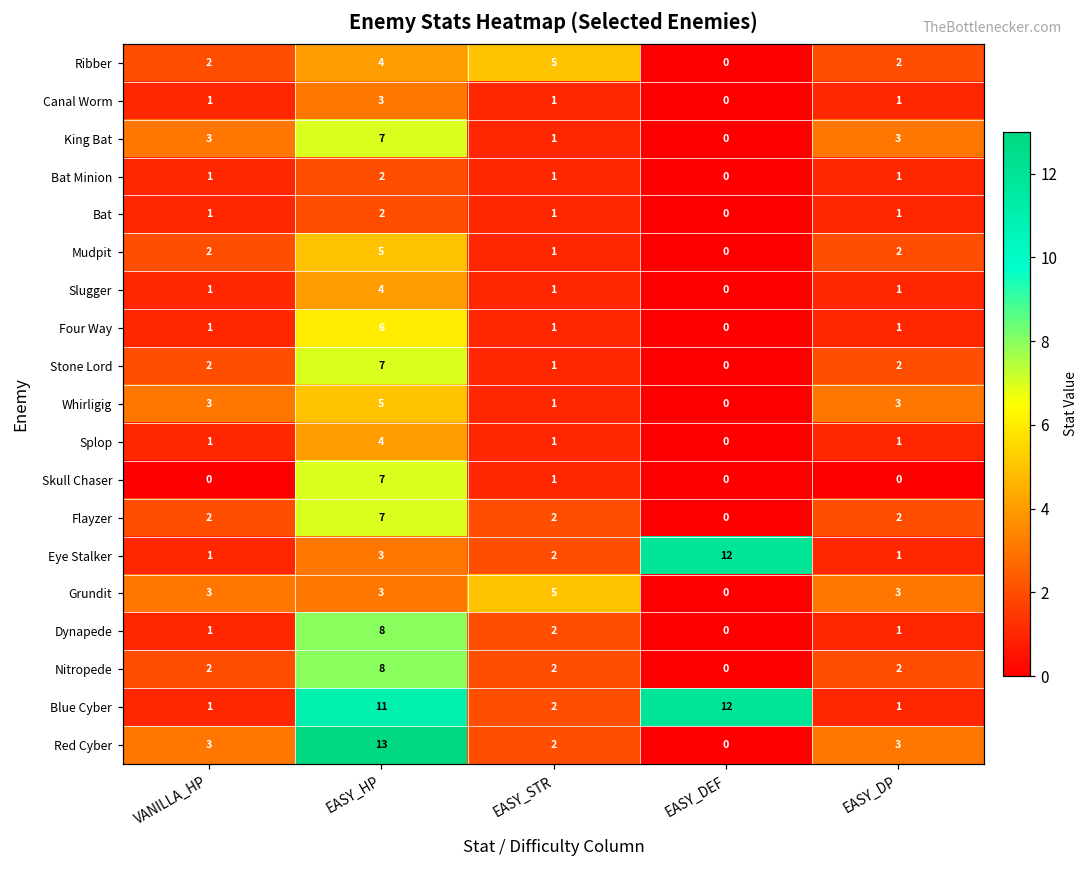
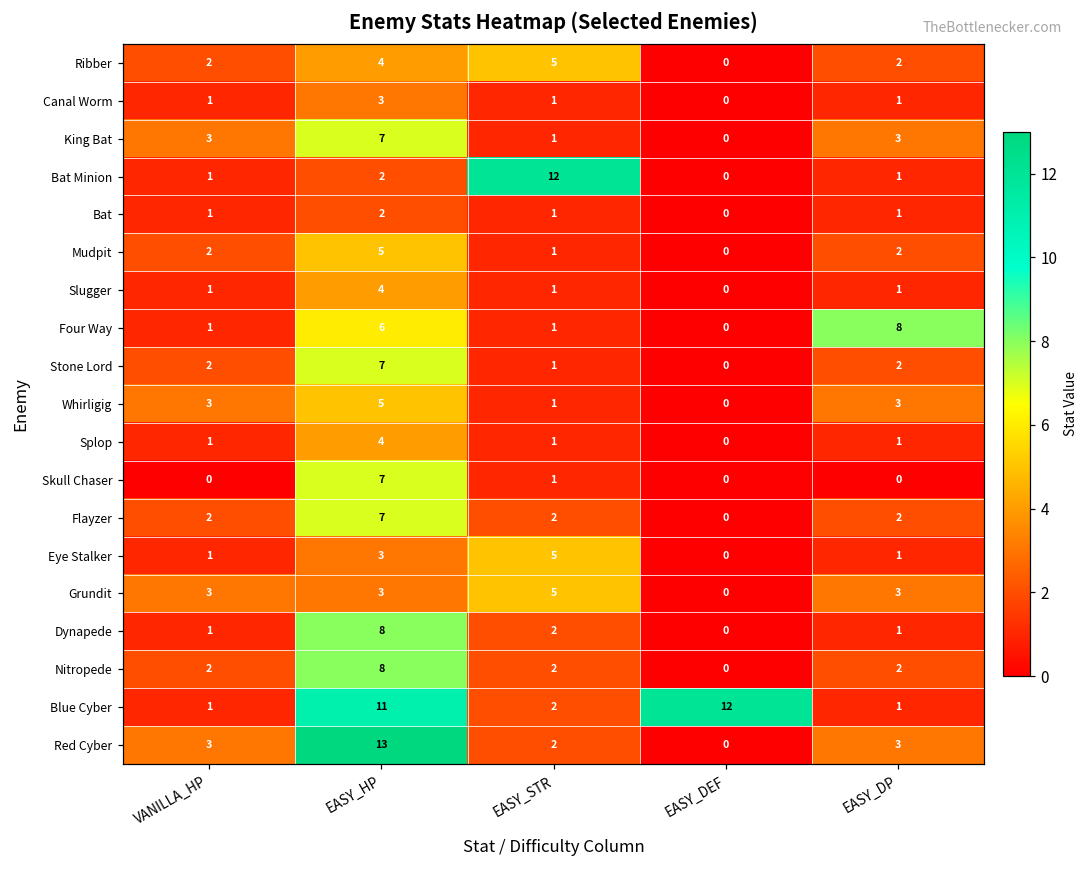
  {
    "Ribber": {
      "VANILLA_HP": 2,
      "EASY_HP": 4,
      "EASY_STR": 5,
      "EASY_DEF": 0,
      "EASY_DP": 2
    },
    "Canal Worm": {
      "VANILLA_HP": 1,
      "EASY_HP": 3,
      "EASY_STR": 1,
      "EASY_DEF": 0,
      "EASY_DP": 1
    },
    "King Bat": {
      "VANILLA_HP": 3,
      "EASY_HP": 7,
      "EASY_STR": 1,
      "EASY_DEF": 0,
      "EASY_DP": 3
    },
    "Bat Minion": {
      "VANILLA_HP": 1,
      "EASY_HP": 2,
-     "EASY_STR": 1,
+     "EASY_STR": 12,
      "EASY_DEF": 0,
      "EASY_DP": 1
    },
    "Bat": {
      "VANILLA_HP": 1,
      "EASY_HP": 2,
      "EASY_STR": 1,
      "EASY_DEF": 0,
      "EASY_DP": 1
    },
    "Mudpit": {
      "VANILLA_HP": 2,
      "EASY_HP": 5,
      "EASY_STR": 1,
      "EASY_DEF": 0,
      "EASY_DP": 2
    },
    "Slugger": {
      "VANILLA_HP": 1,
      "EASY_HP": 4,
      "EASY_STR": 1,
      "EASY_DEF": 0,
      "EASY_DP": 1
    },
    "Four Way": {
      "VANILLA_HP": 1,
      "EASY_HP": 6,
      "EASY_STR": 1,
      "EASY_DEF": 0,
-     "EASY_DP": 1
+     "EASY_DP": 8
    },
    "Stone Lord": {
      "VANILLA_HP": 2,
      "EASY_HP": 7,
      "EASY_STR": 1,
      "EASY_DEF": 0,
      "EASY_DP": 2
    },
    "Whirligig": {
      "VANILLA_HP": 3,
      "EASY_HP": 5,
      "EASY_STR": 1,
      "EASY_DEF": 0,
      "EASY_DP": 3
    },
    "Splop": {
      "VANILLA_HP": 1,
      "EASY_HP": 4,
      "EASY_STR": 1,
      "EASY_DEF": 0,
      "EASY_DP": 1
    },
    "Skull Chaser": {
      "VANILLA_HP": 0,
      "EASY_HP": 7,
      "EASY_STR": 1,
      "EASY_DEF": 0,
      "EASY_DP": 0
    },
    "Flayzer": {
      "VANILLA_HP": 2,
      "EASY_HP": 7,
      "EASY_STR": 2,
      "EASY_DEF": 0,
      "EASY_DP": 2
    },
    "Eye Stalker": {
      "VANILLA_HP": 1,
      "EASY_HP": 3,
-     "EASY_STR": 2,
-     "EASY_DEF": 12,
+     "EASY_STR": 5,
+     "EASY_DEF": 0,
      "EASY_DP": 1
    },
    "Grundit": {
      "VANILLA_HP": 3,
      "EASY_HP": 3,
      "EASY_STR": 5,
      "EASY_DEF": 0,
      "EASY_DP": 3
    },
    "Dynapede": {
      "VANILLA_HP": 1,
      "EASY_HP": 8,
      "EASY_STR": 2,
      "EASY_DEF": 0,
      "EASY_DP": 1
    },
    "Nitropede": {
      "VANILLA_HP": 2,
      "EASY_HP": 8,
      "EASY_STR": 2,
      "EASY_DEF": 0,
      "EASY_DP": 2
    },
    "Blue Cyber": {
      "VANILLA_HP": 1,
      "EASY_HP": 11,
      "EASY_STR": 2,
      "EASY_DEF": 12,
      "EASY_DP": 1
    },
    "Red Cyber": {
      "VANILLA_HP": 3,
      "EASY_HP": 13,
      "EASY_STR": 2,
      "EASY_DEF": 0,
      "EASY_DP": 3
    }
  }
